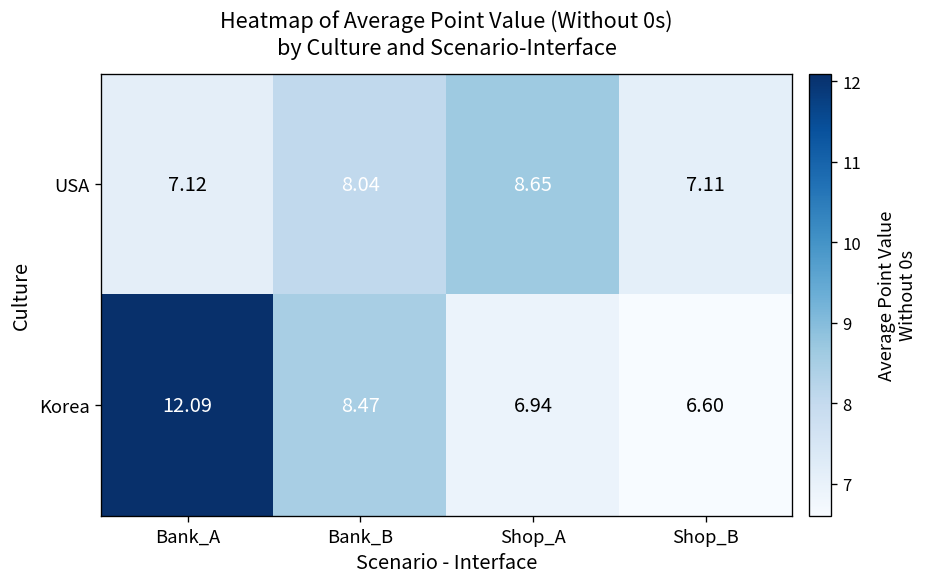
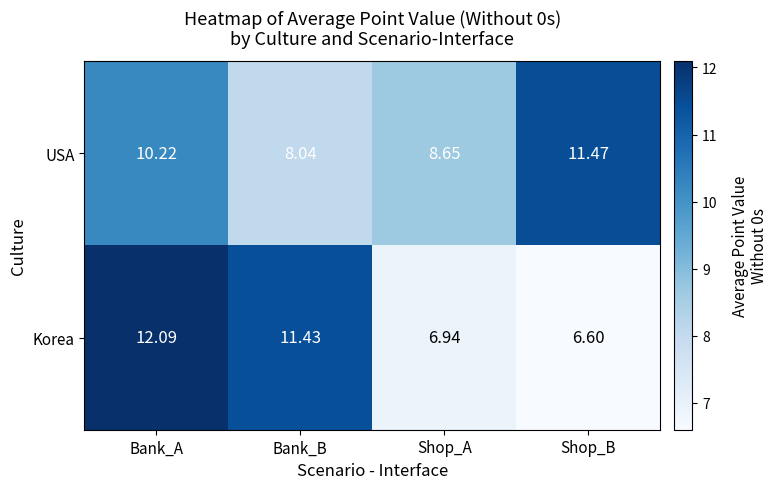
  {
    "USA": {
-     "Bank_A": 7.12,
+     "Bank_A": 10.22,
      "Bank_B": 8.04,
      "Shop_A": 8.65,
-     "Shop_B": 7.11
+     "Shop_B": 11.47
    },
    "Korea": {
      "Bank_A": 12.09,
-     "Bank_B": 8.47,
+     "Bank_B": 11.43,
      "Shop_A": 6.94,
      "Shop_B": 6.60
    }
  }
